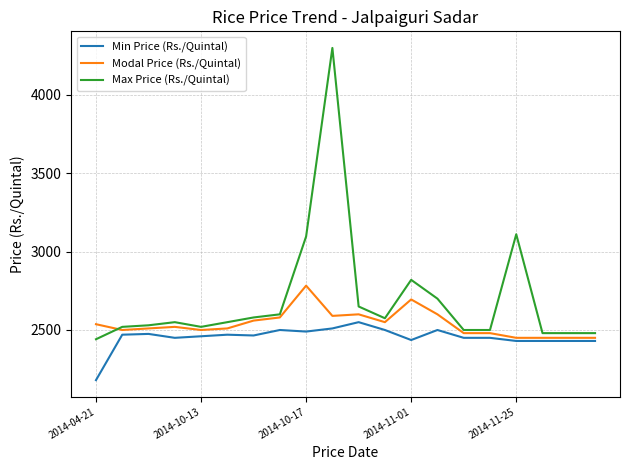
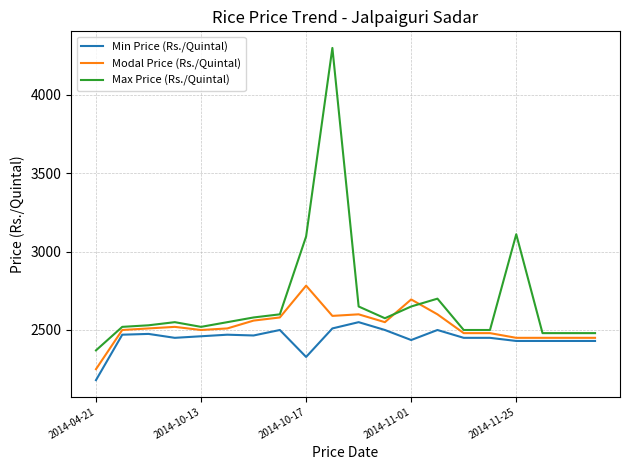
  {
    "Min Price (Rs./Quintal)": {
      "2014-04-21": 2180,
      "2014-10-13": 2460,
-     "2014-10-17": 2490,
+     "2014-10-17": 2330,
      "2014-11-01": 2440,
      "2014-11-25": 2430
    },
    "Modal Price (Rs./Quintal)": {
-     "2014-04-21": 2540,
+     "2014-04-21": 2250,
      "2014-10-13": 2500,
      "2014-10-17": 2780,
      "2014-11-01": 2700,
      "2014-11-25": 2450
    },
    "Max Price (Rs./Quintal)": {
-     "2014-04-21": 2440,
+     "2014-04-21": 2370,
      "2014-10-13": 2520,
      "2014-10-17": 3100,
-     "2014-11-01": 2820,
+     "2014-11-01": 2650,
      "2014-11-25": 3110
    }
  }
